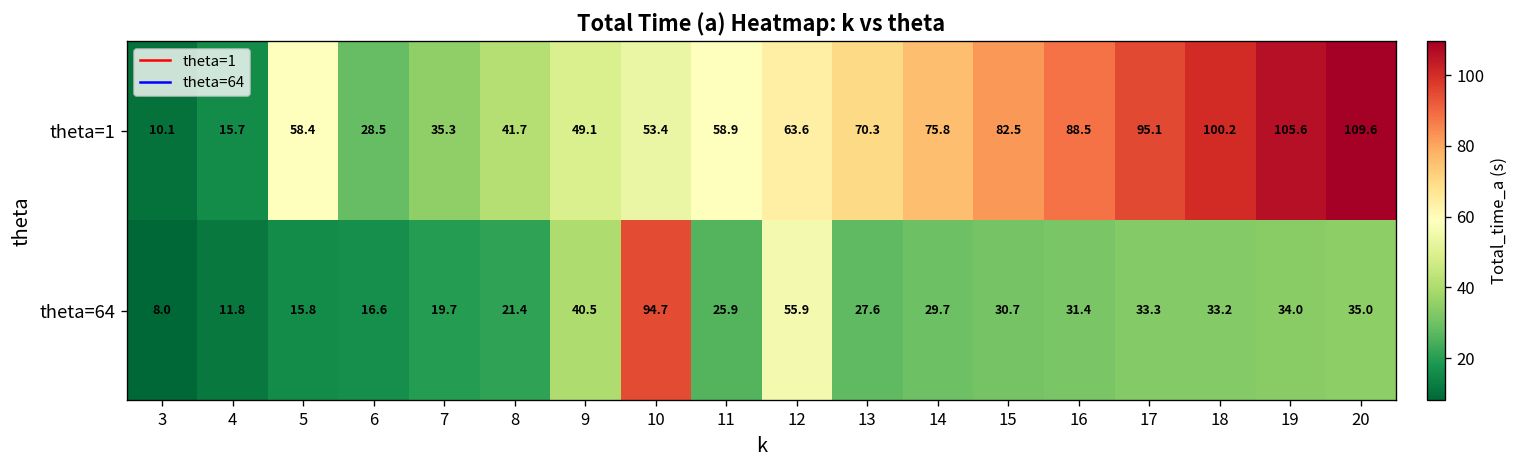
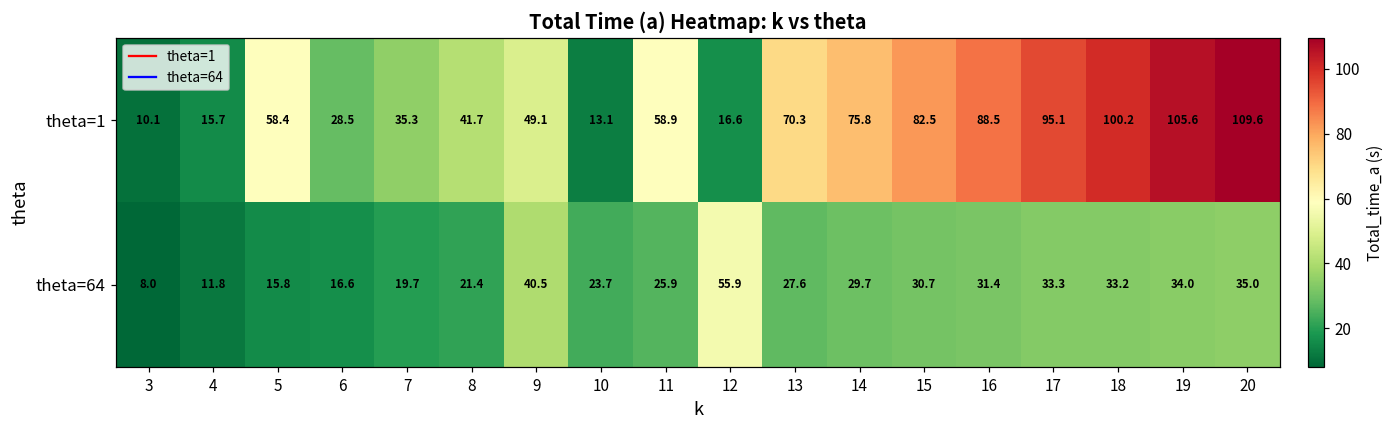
  {
    "theta=1": {
      "3": 10.1,
      "4": 15.7,
      "5": 58.4,
      "6": 28.5,
      "7": 35.3,
      "8": 41.7,
      "9": 49.1,
-     "10": 53.4,
+     "10": 13.1,
      "11": 58.9,
-     "12": 63.6,
+     "12": 16.6,
      "13": 70.3,
      "14": 75.8,
      "15": 82.5,
      "16": 88.5,
      "17": 95.1,
      "18": 100.2,
      "19": 105.6,
      "20": 109.6
    },
    "theta=64": {
      "3": 8.0,
      "4": 11.8,
      "5": 15.8,
      "6": 16.6,
      "7": 19.7,
      "8": 21.4,
      "9": 40.5,
-     "10": 94.7,
+     "10": 23.7,
      "11": 25.9,
      "12": 55.9,
      "13": 27.6,
      "14": 29.7,
      "15": 30.7,
      "16": 31.4,
      "17": 33.3,
      "18": 33.2,
      "19": 34.0,
      "20": 35.0
    }
  }
